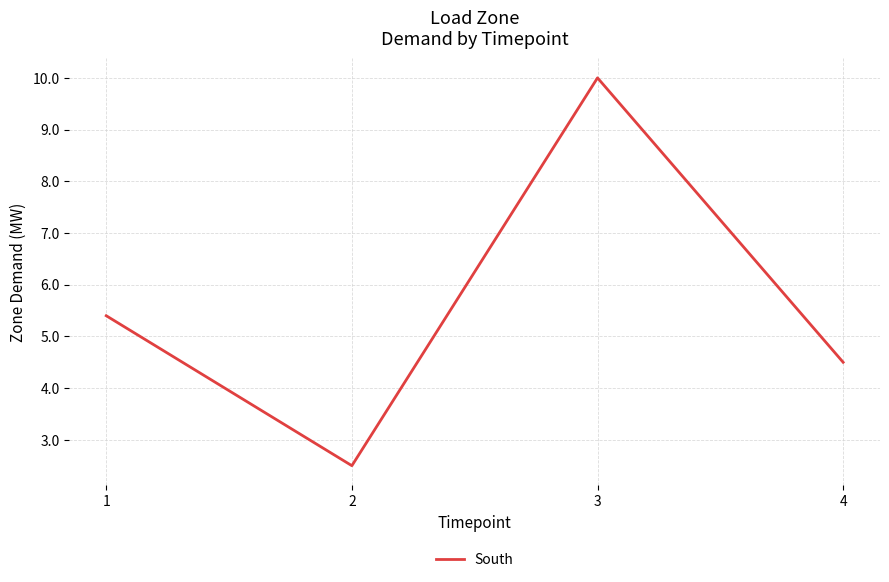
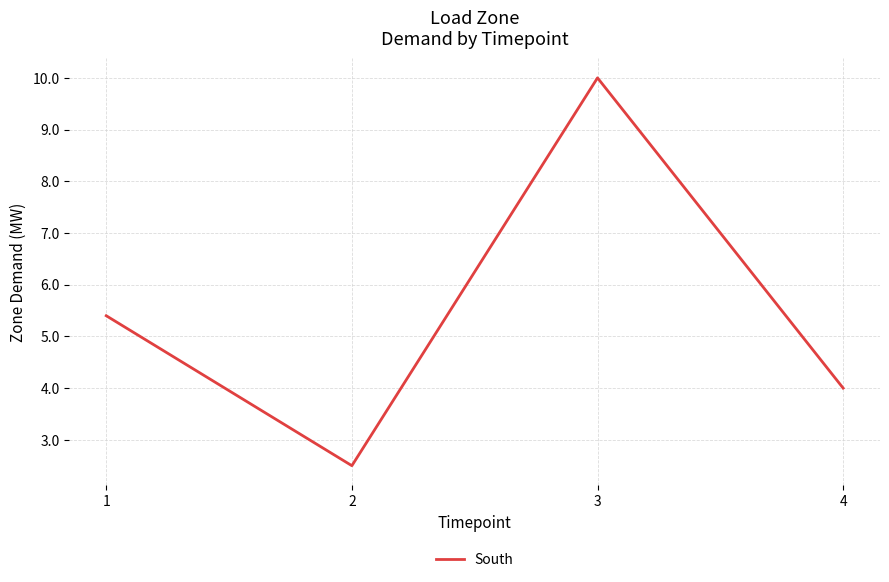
  {
    "1": 5.4,
    "2": 2.5,
    "3": 10.0,
-   "4": 4.5
+   "4": 4.0
  }
